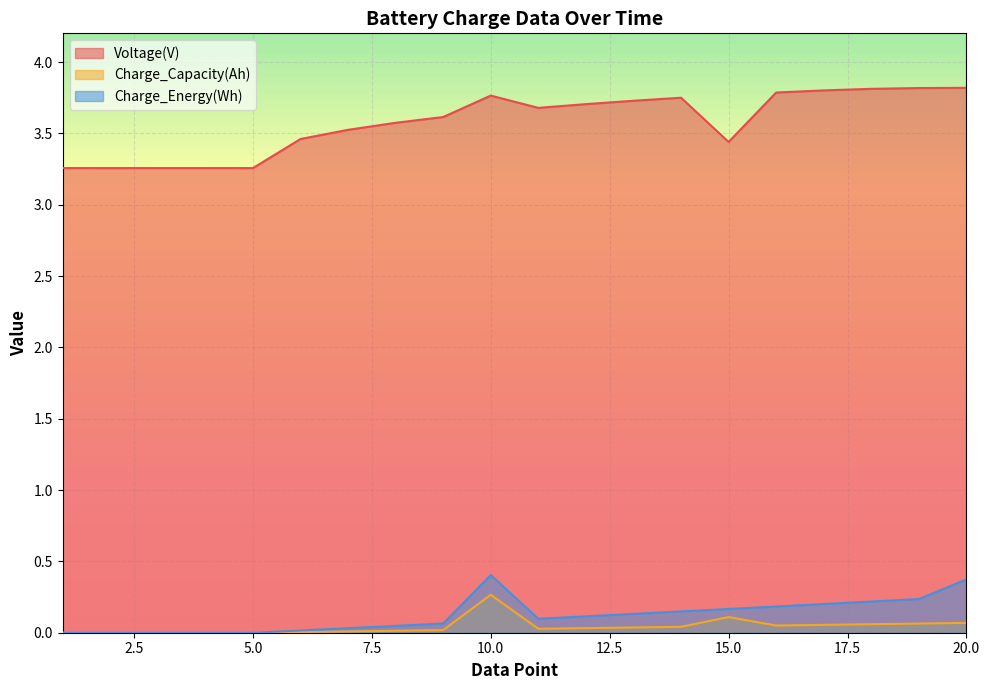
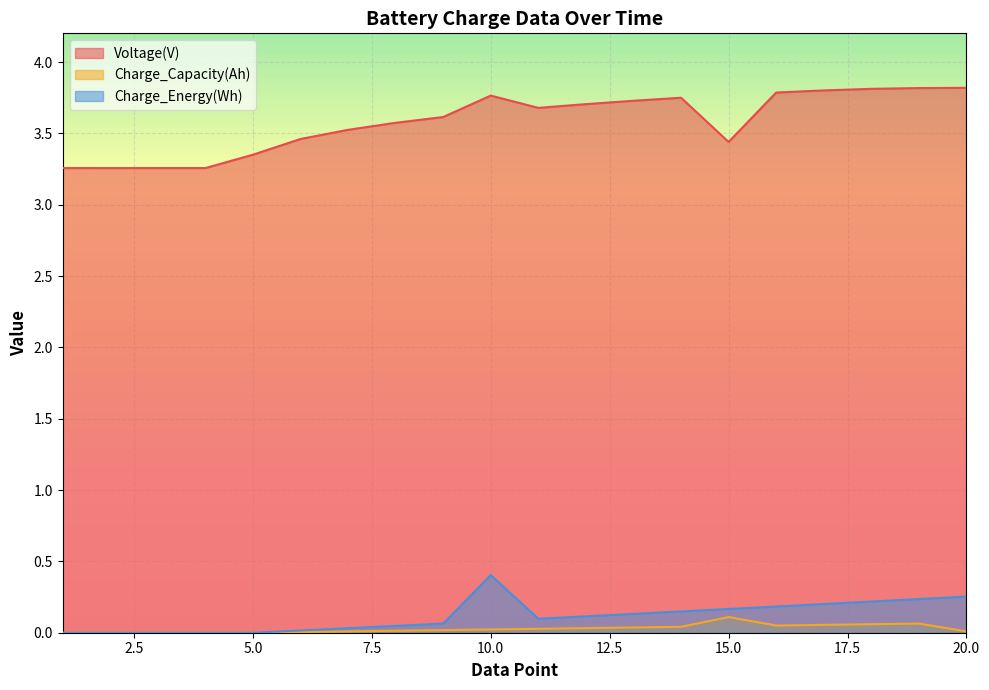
  {
    "Voltage(V)": {
-     "5.0": 3.26,
+     "5.0": 3.35,
      "10.0": 3.76,
      "15.0": 3.44,
      "20.0": 3.82
    },
    "Charge_Capacity(Ah)": {
-     "10.0": 0.27,
+     "10.0": 0.02,
      "15.0": 0.11,
-     "20.0": 0.07
+     "20.0": 0.01
    },
    "Charge_Energy(Wh)": {
      "10.0": 0.40,
      "15.0": 0.17,
-     "20.0": 0.37
+     "20.0": 0.25
    }
  }
